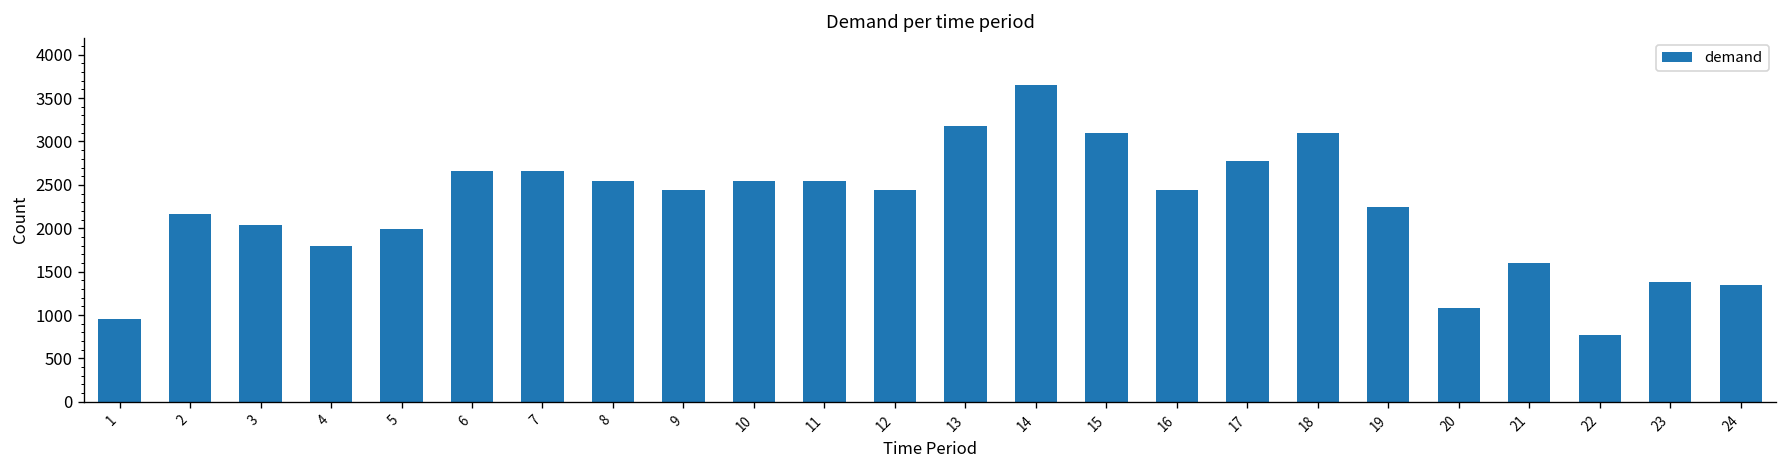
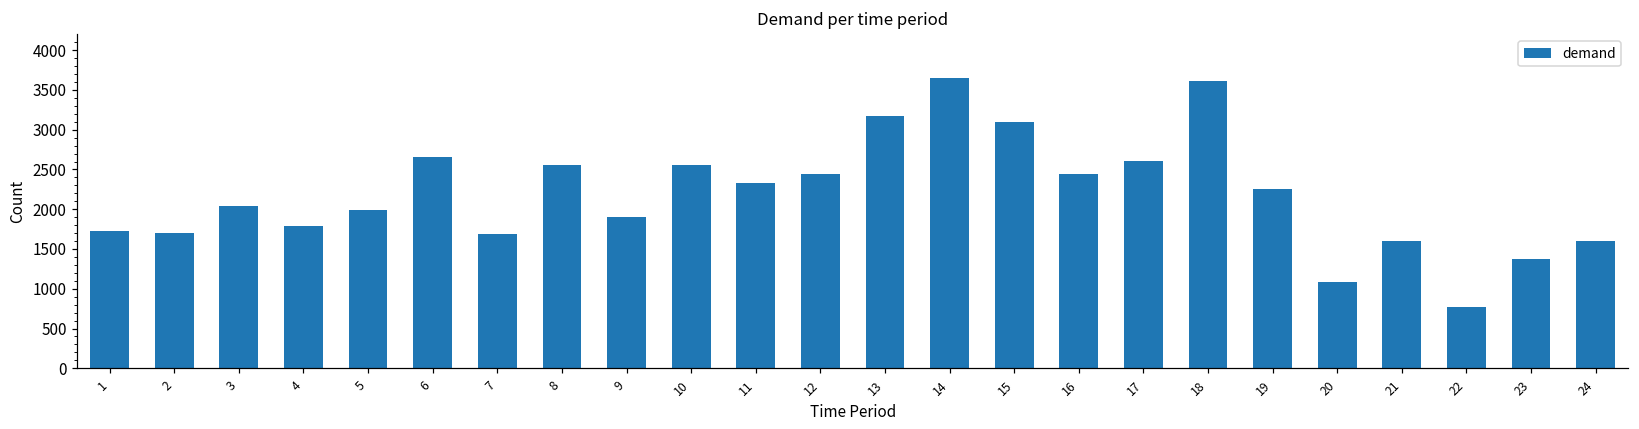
  {
-   "1": 1000,
-   "2": 2200,
+   "1": 1700,
+   "2": 1700,
    "3": 2000,
    "4": 1800,
    "5": 2000,
    "6": 2700,
-   "7": 2700,
+   "7": 1700,
    "8": 2600,
-   "9": 2400,
+   "9": 1900,
    "10": 2600,
-   "11": 2600,
+   "11": 2300,
    "12": 2400,
    "13": 3200,
    "14": 3700,
    "15": 3100,
    "16": 2400,
-   "17": 2800,
-   "18": 3100,
+   "17": 2600,
+   "18": 3600,
    "19": 2300,
    "20": 1100,
    "21": 1600,
    "22": 800,
    "23": 1400,
-   "24": 1300
+   "24": 1600
  }
